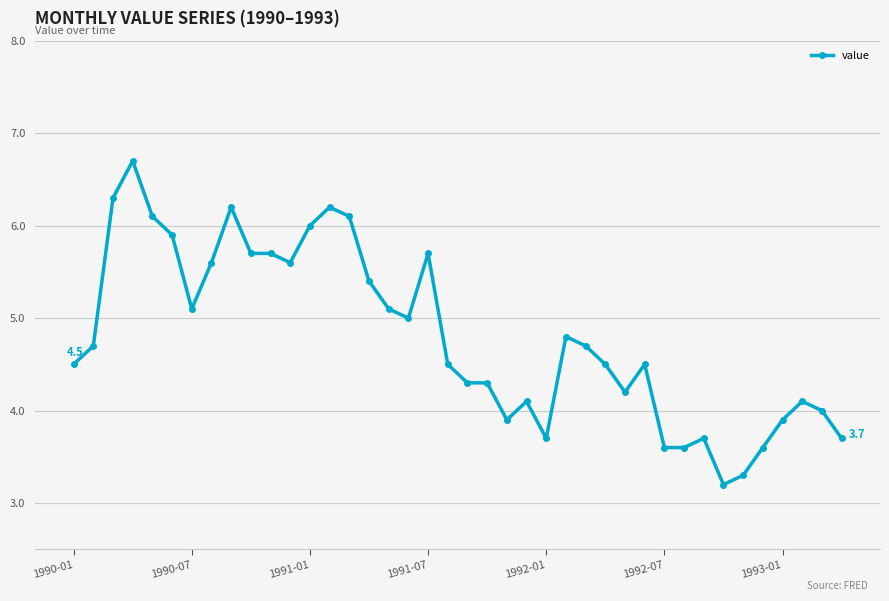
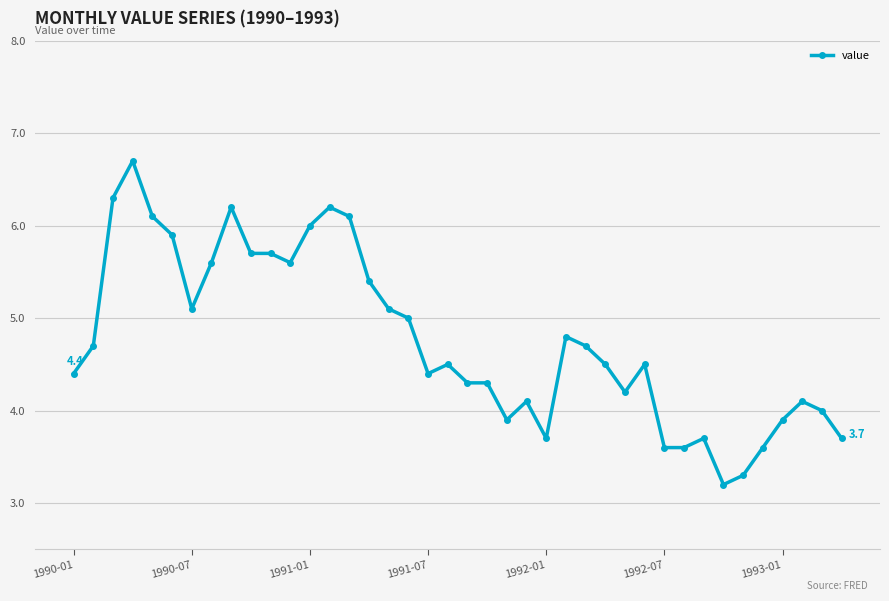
  {
-   "1990-01": 4.5,
-   "1991-07": 5.7
+   "1990-01": 4.4,
+   "1991-07": 4.4
  }
